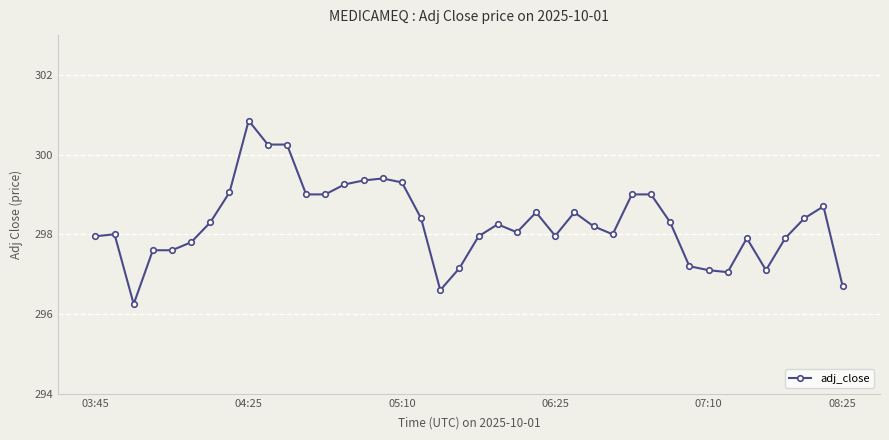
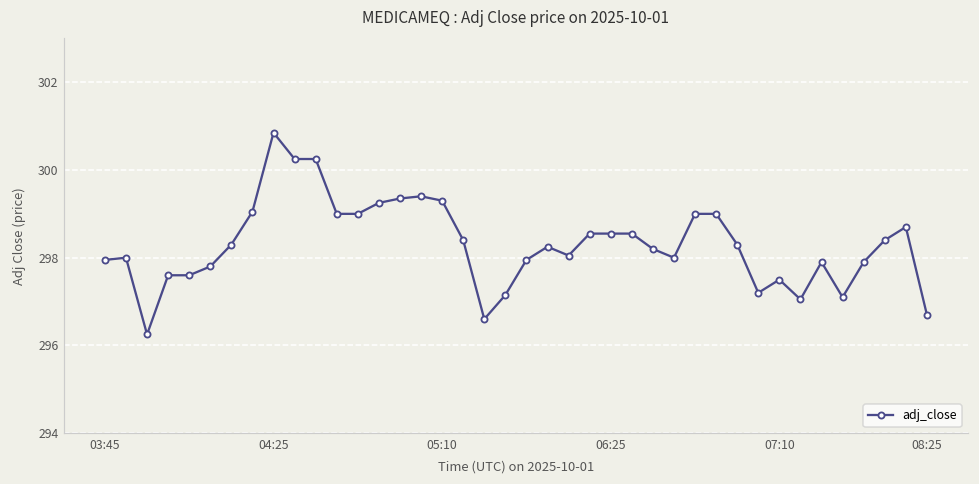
  {
    "03:45": 298.0,
    "04:25": 300.9,
    "05:10": 299.3,
-   "06:25": 298.0,
-   "07:10": 297.1,
+   "06:25": 298.6,
+   "07:10": 297.5,
    "08:25": 296.7
  }
